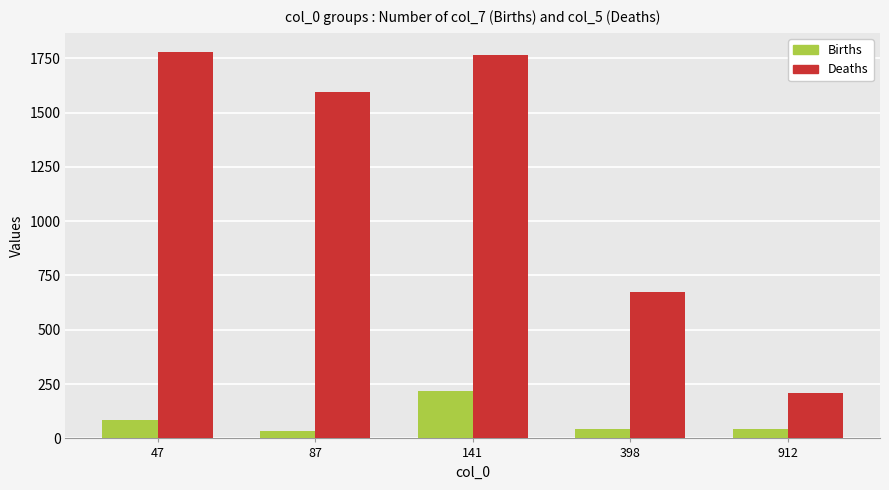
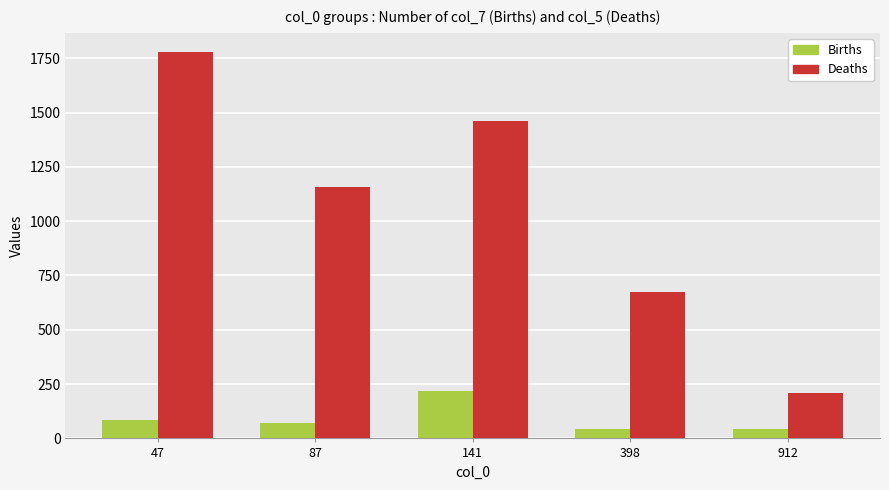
  {
    "Births": {
      "47": 90,
-     "87": 30,
+     "87": 70,
      "141": 220,
      "398": 40,
      "912": 40
    },
    "Deaths": {
      "47": 1780,
-     "87": 1600,
-     "141": 1770,
+     "87": 1160,
+     "141": 1460,
      "398": 680,
      "912": 210
    }
  }
